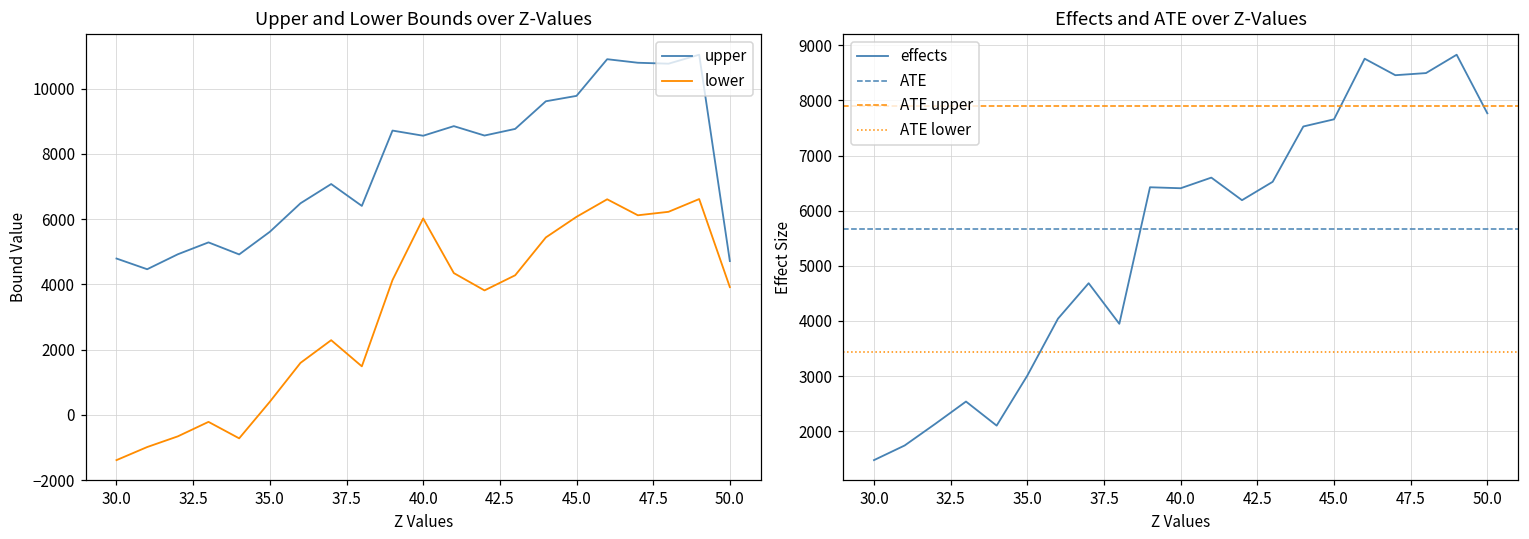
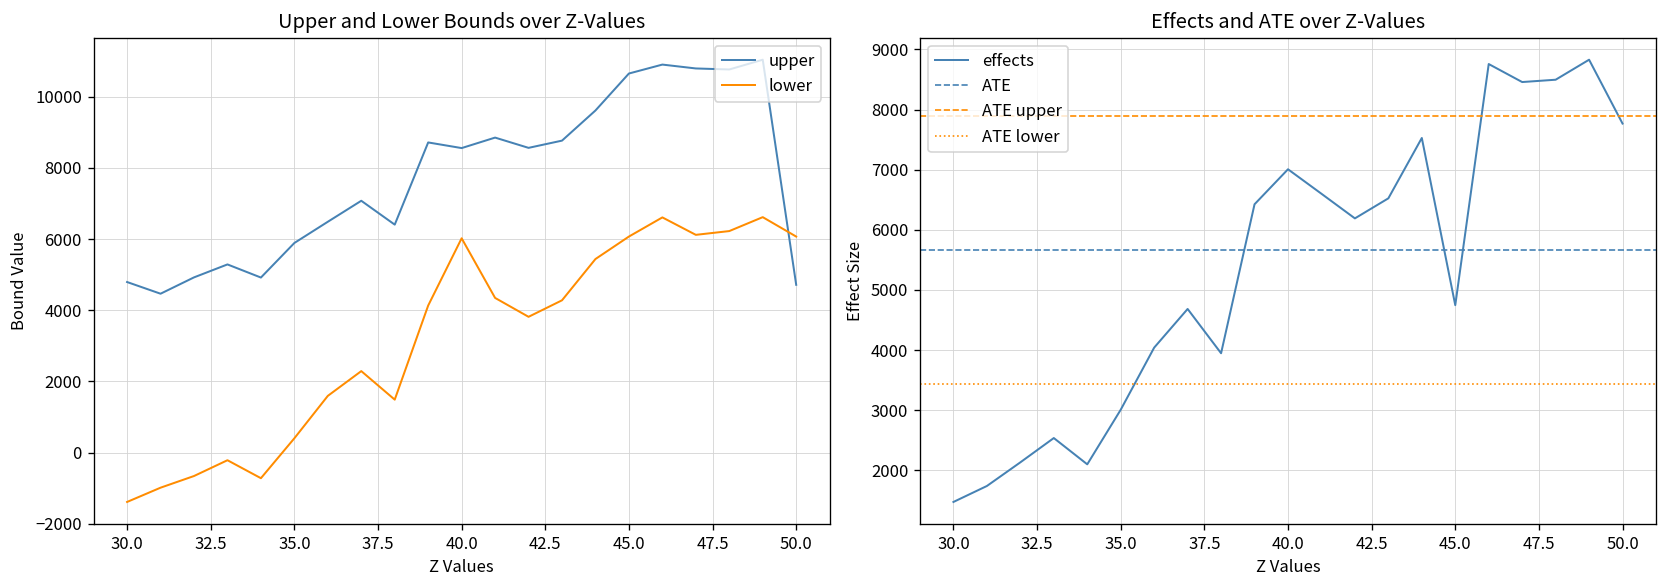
  {
    "Upper and Lower Bounds over Z-Values": {
      "upper": {
        "30.0": 4800,
-       "35.0": 5600,
+       "35.0": 5900,
        "40.0": 8600,
-       "45.0": 9800,
+       "45.0": 10700,
        "50.0": 4700
      },
      "lower": {
        "30.0": -1400,
        "35.0": 400,
        "40.0": 6000,
        "45.0": 6100,
-       "50.0": 3900
+       "50.0": 6100
      }
    },
    "Effects and ATE over Z-Values": {
      "30.0": 1500,
      "35.0": 3000,
-     "40.0": 6400,
-     "45.0": 7700,
+     "40.0": 7000,
+     "45.0": 4700,
      "50.0": 7800
    }
  }
